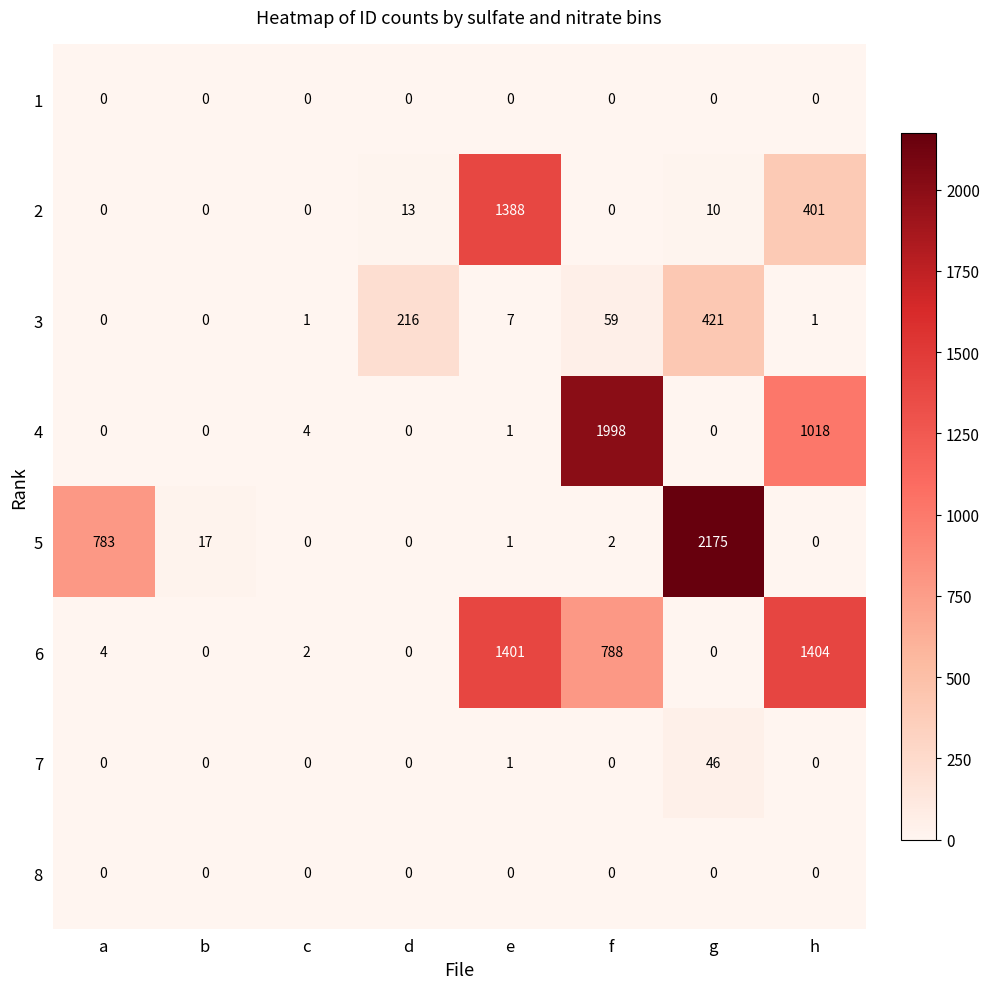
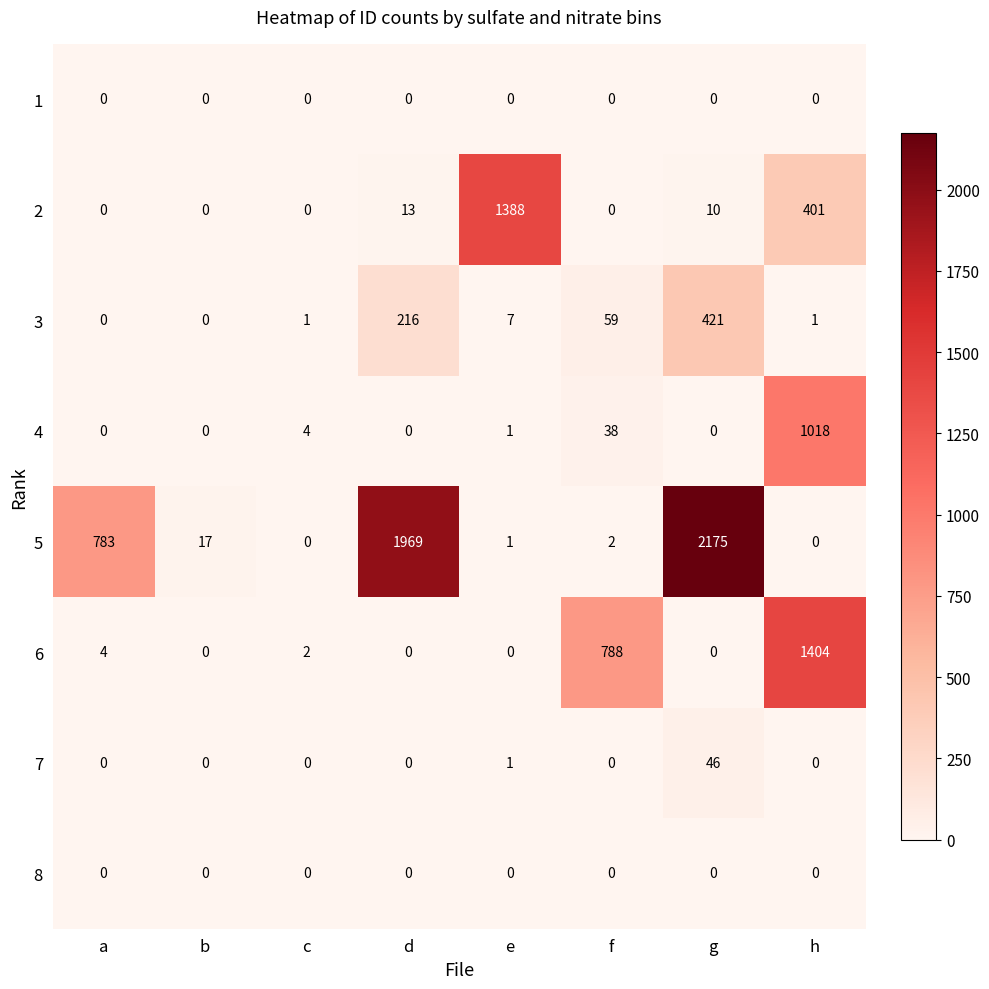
  {
    "1": {
      "a": 0,
      "b": 0,
      "c": 0,
      "d": 0,
      "e": 0,
      "f": 0,
      "g": 0,
      "h": 0
    },
    "2": {
      "a": 0,
      "b": 0,
      "c": 0,
      "d": 13,
      "e": 1388,
      "f": 0,
      "g": 10,
      "h": 401
    },
    "3": {
      "a": 0,
      "b": 0,
      "c": 1,
      "d": 216,
      "e": 7,
      "f": 59,
      "g": 421,
      "h": 1
    },
    "4": {
      "a": 0,
      "b": 0,
      "c": 4,
      "d": 0,
      "e": 1,
-     "f": 1998,
+     "f": 38,
      "g": 0,
      "h": 1018
    },
    "5": {
      "a": 783,
      "b": 17,
      "c": 0,
-     "d": 0,
+     "d": 1969,
      "e": 1,
      "f": 2,
      "g": 2175,
      "h": 0
    },
    "6": {
      "a": 4,
      "b": 0,
      "c": 2,
      "d": 0,
-     "e": 1401,
+     "e": 0,
      "f": 788,
      "g": 0,
      "h": 1404
    },
    "7": {
      "a": 0,
      "b": 0,
      "c": 0,
      "d": 0,
      "e": 1,
      "f": 0,
      "g": 46,
      "h": 0
    },
    "8": {
      "a": 0,
      "b": 0,
      "c": 0,
      "d": 0,
      "e": 0,
      "f": 0,
      "g": 0,
      "h": 0
    }
  }
